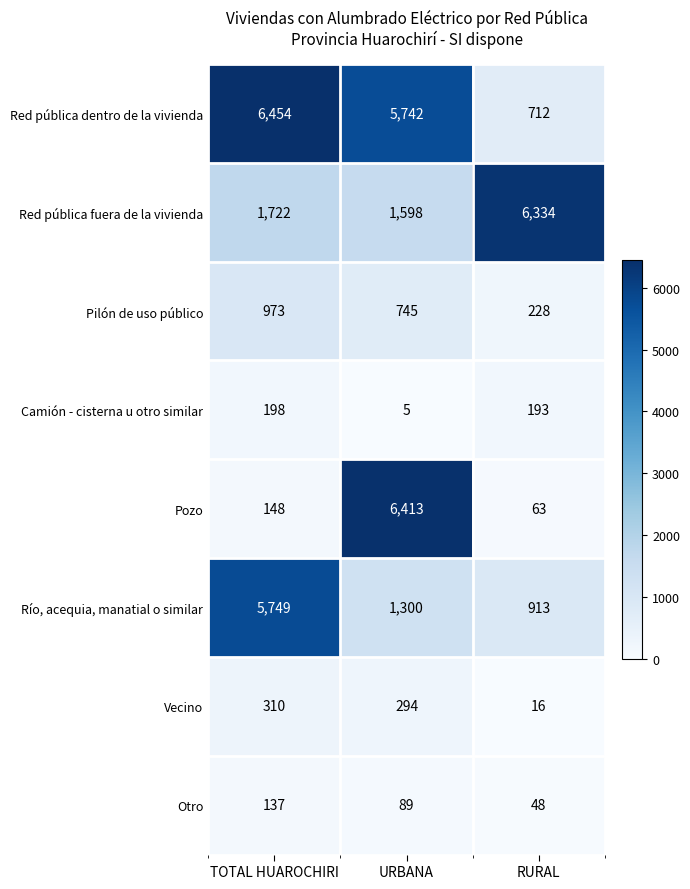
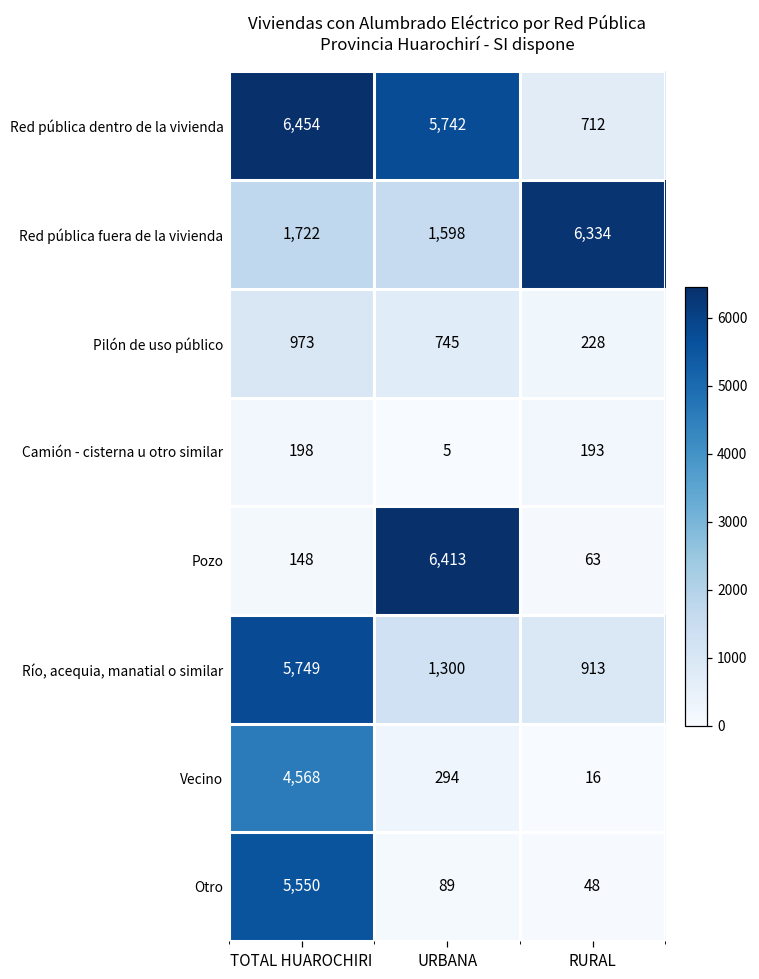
  {
    "Red pública dentro de la vivienda": {
      "TOTAL HUAROCHIRI": "6,454",
      "URBANA": "5,742",
      "RURAL": "712"
    },
    "Red pública fuera de la vivienda": {
      "TOTAL HUAROCHIRI": "1,722",
      "URBANA": "1,598",
      "RURAL": "6,334"
    },
    "Pilón de uso público": {
      "TOTAL HUAROCHIRI": "973",
      "URBANA": "745",
      "RURAL": "228"
    },
    "Camión - cisterna u otro similar": {
      "TOTAL HUAROCHIRI": "198",
      "URBANA": "5",
      "RURAL": "193"
    },
    "Pozo": {
      "TOTAL HUAROCHIRI": "148",
      "URBANA": "6,413",
      "RURAL": "63"
    },
    "Río, acequia, manatial o similar": {
      "TOTAL HUAROCHIRI": "5,749",
      "URBANA": "1,300",
      "RURAL": "913"
    },
    "Vecino": {
-     "TOTAL HUAROCHIRI": "310",
+     "TOTAL HUAROCHIRI": "4,568",
      "URBANA": "294",
      "RURAL": "16"
    },
    "Otro": {
-     "TOTAL HUAROCHIRI": "137",
+     "TOTAL HUAROCHIRI": "5,550",
      "URBANA": "89",
      "RURAL": "48"
    }
  }
